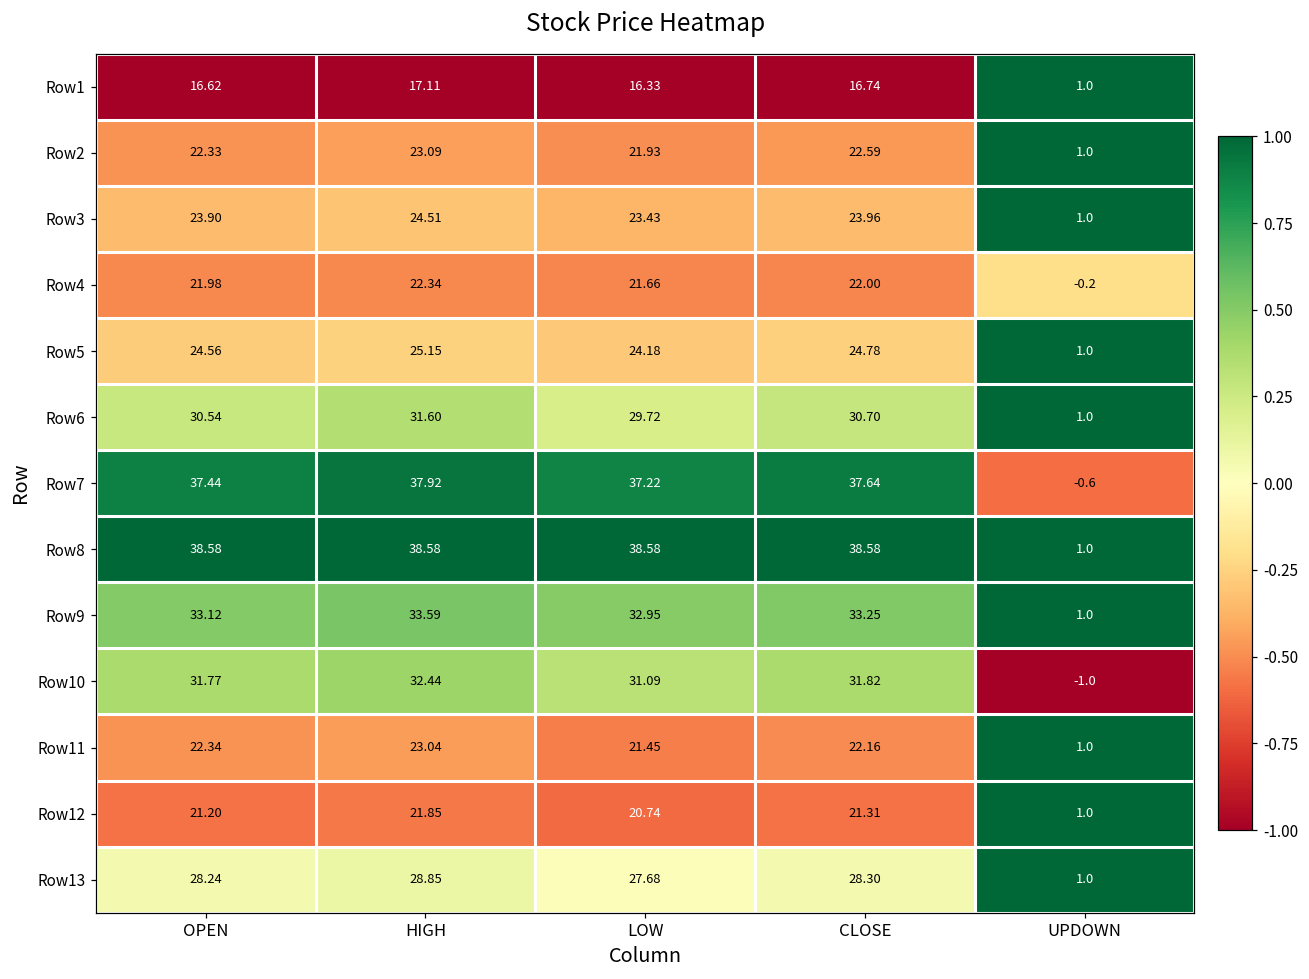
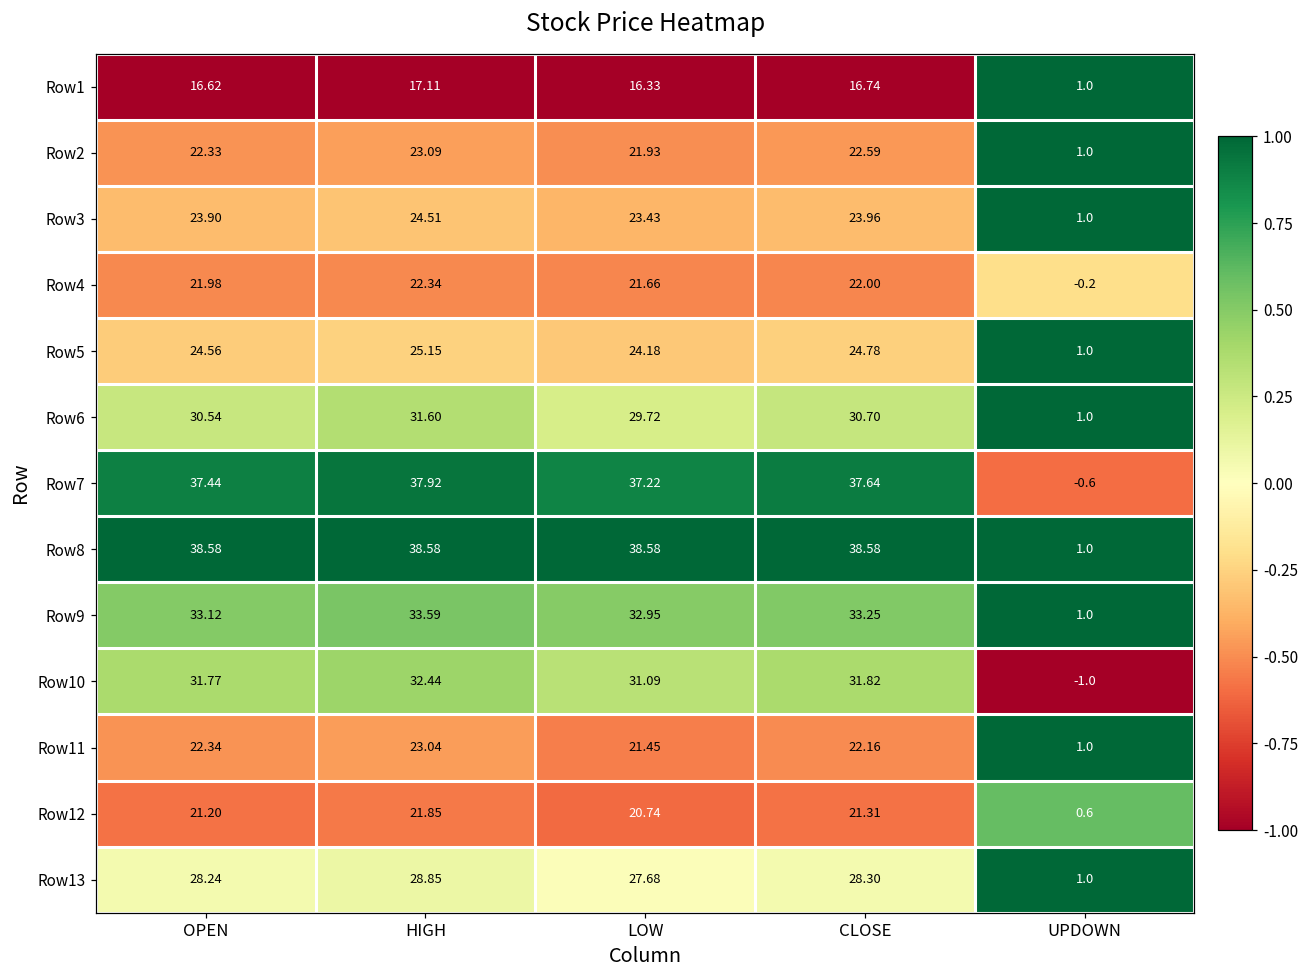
  {
    "Row1": {
      "OPEN": 16.62,
      "HIGH": 17.11,
      "LOW": 16.33,
      "CLOSE": 16.74,
      "UPDOWN": 1.0
    },
    "Row2": {
      "OPEN": 22.33,
      "HIGH": 23.09,
      "LOW": 21.93,
      "CLOSE": 22.59,
      "UPDOWN": 1.0
    },
    "Row3": {
      "OPEN": 23.90,
      "HIGH": 24.51,
      "LOW": 23.43,
      "CLOSE": 23.96,
      "UPDOWN": 1.0
    },
    "Row4": {
      "OPEN": 21.98,
      "HIGH": 22.34,
      "LOW": 21.66,
      "CLOSE": 22.00,
      "UPDOWN": -0.2
    },
    "Row5": {
      "OPEN": 24.56,
      "HIGH": 25.15,
      "LOW": 24.18,
      "CLOSE": 24.78,
      "UPDOWN": 1.0
    },
    "Row6": {
      "OPEN": 30.54,
      "HIGH": 31.60,
      "LOW": 29.72,
      "CLOSE": 30.70,
      "UPDOWN": 1.0
    },
    "Row7": {
      "OPEN": 37.44,
      "HIGH": 37.92,
      "LOW": 37.22,
      "CLOSE": 37.64,
      "UPDOWN": -0.6
    },
    "Row8": {
      "OPEN": 38.58,
      "HIGH": 38.58,
      "LOW": 38.58,
      "CLOSE": 38.58,
      "UPDOWN": 1.0
    },
    "Row9": {
      "OPEN": 33.12,
      "HIGH": 33.59,
      "LOW": 32.95,
      "CLOSE": 33.25,
      "UPDOWN": 1.0
    },
    "Row10": {
      "OPEN": 31.77,
      "HIGH": 32.44,
      "LOW": 31.09,
      "CLOSE": 31.82,
      "UPDOWN": -1.0
    },
    "Row11": {
      "OPEN": 22.34,
      "HIGH": 23.04,
      "LOW": 21.45,
      "CLOSE": 22.16,
      "UPDOWN": 1.0
    },
    "Row12": {
      "OPEN": 21.20,
      "HIGH": 21.85,
      "LOW": 20.74,
      "CLOSE": 21.31,
-     "UPDOWN": 1.0
+     "UPDOWN": 0.6
    },
    "Row13": {
      "OPEN": 28.24,
      "HIGH": 28.85,
      "LOW": 27.68,
      "CLOSE": 28.30,
      "UPDOWN": 1.0
    }
  }
